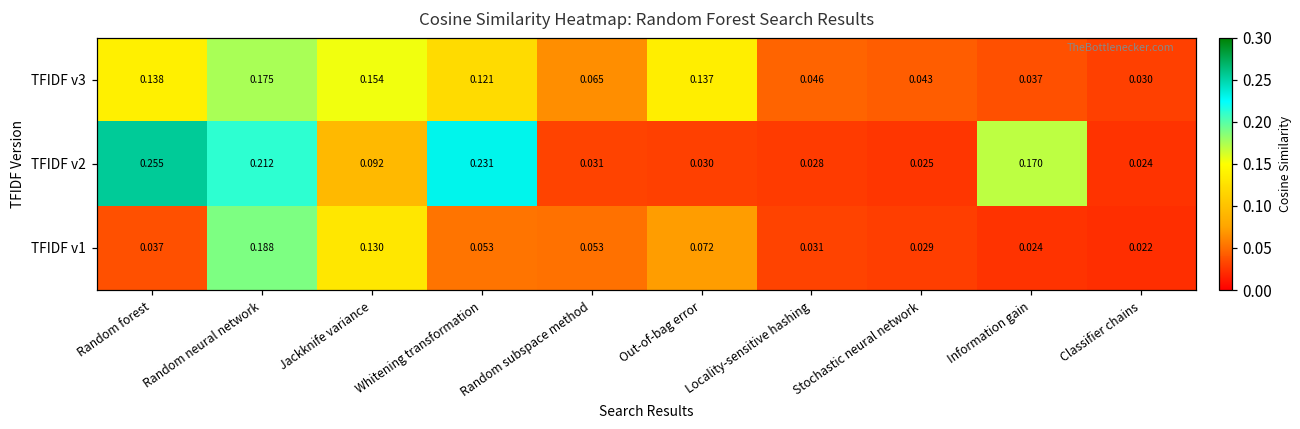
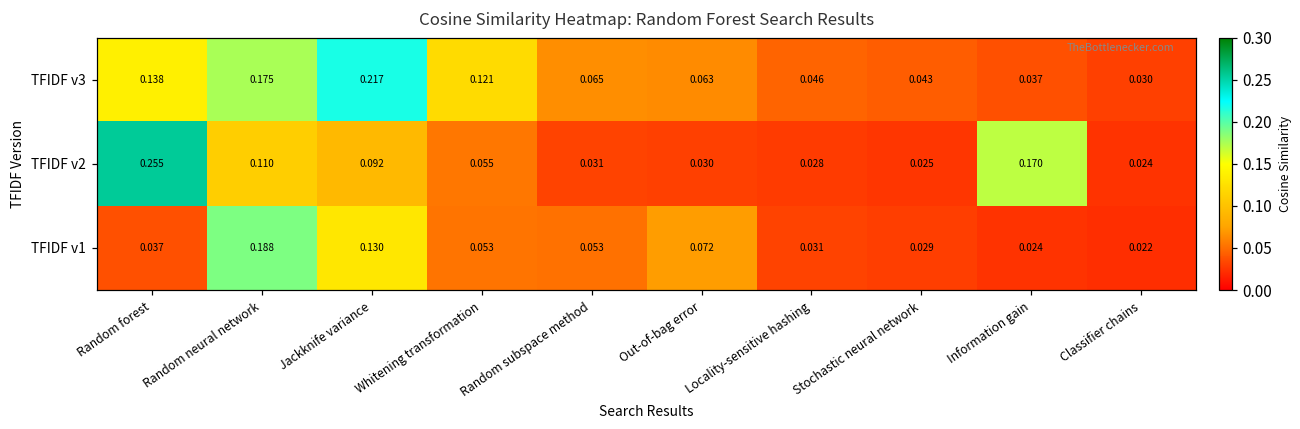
  {
    "TFIDF v3": {
      "Random forest": 0.138,
      "Random neural network": 0.175,
-     "Jackknife variance": 0.154,
+     "Jackknife variance": 0.217,
      "Whitening transformation": 0.121,
      "Random subspace method": 0.065,
-     "Out-of-bag error": 0.137,
+     "Out-of-bag error": 0.063,
      "Locality-sensitive hashing": 0.046,
      "Stochastic neural network": 0.043,
      "Information gain": 0.037
    },
    "TFIDF v2": {
      "Random forest": 0.255,
-     "Random neural network": 0.212,
+     "Random neural network": 0.110,
      "Jackknife variance": 0.092,
-     "Whitening transformation": 0.231,
+     "Whitening transformation": 0.055,
      "Random subspace method": 0.031,
      "Out-of-bag error": 0.030,
      "Locality-sensitive hashing": 0.028,
      "Stochastic neural network": 0.025,
      "Information gain": 0.170,
      "Classifier chains": 0.024
    },
    "TFIDF v1": {
      "Random forest": 0.037,
      "Random neural network": 0.188,
      "Jackknife variance": 0.130,
      "Whitening transformation": 0.053,
      "Random subspace method": 0.053,
      "Out-of-bag error": 0.072,
      "Locality-sensitive hashing": 0.031,
      "Stochastic neural network": 0.029,
      "Information gain": 0.024,
      "Classifier chains": 0.022
    }
  }
